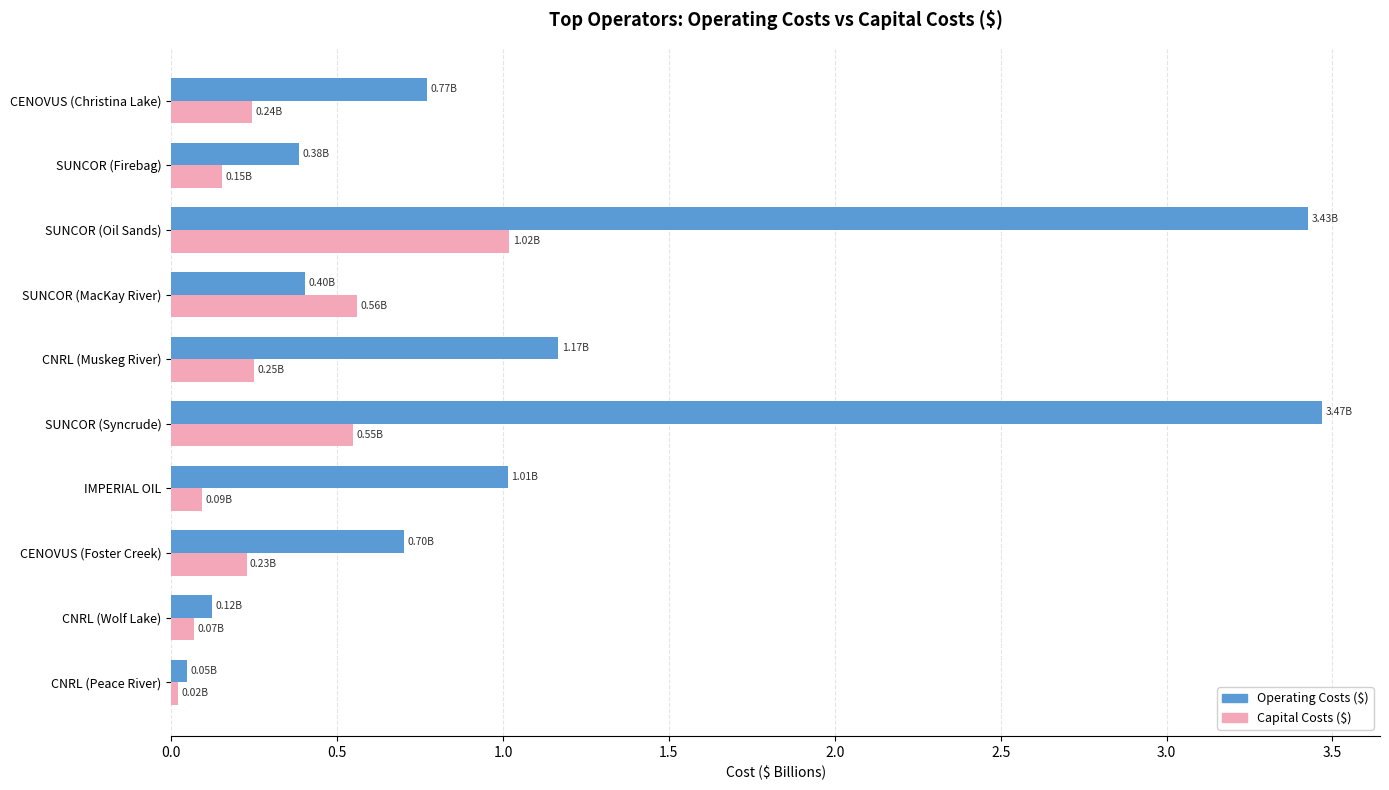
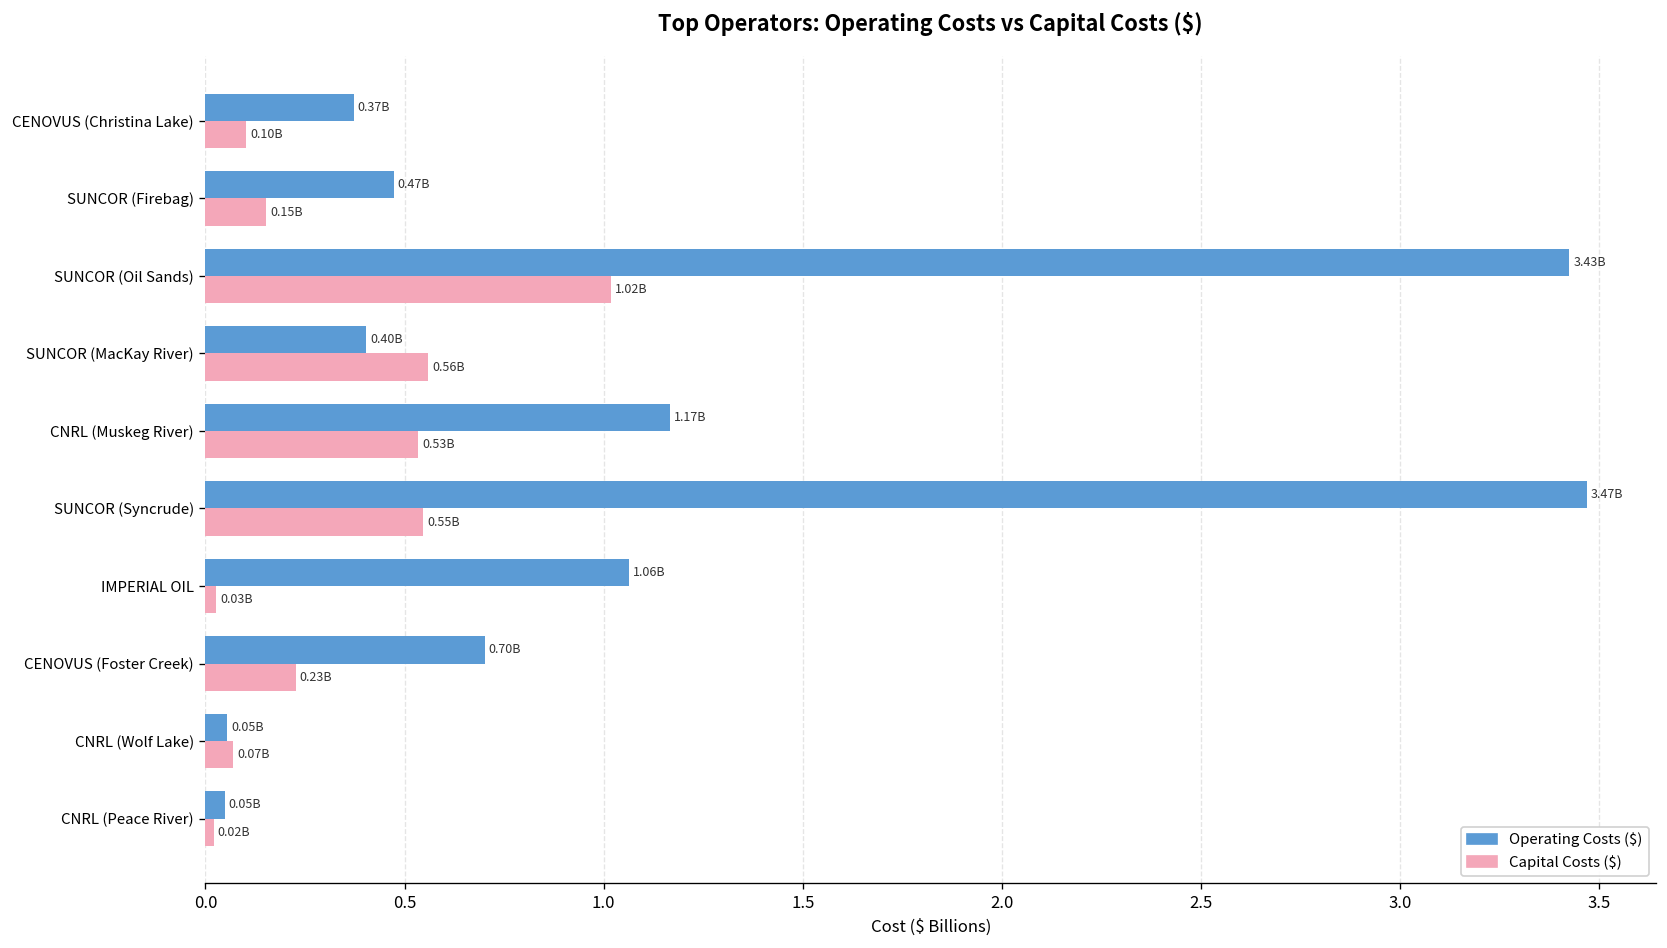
  {
    "Operating Costs ($)": {
-     "CENOVUS (Christina Lake)": "0.77B",
-     "SUNCOR (Firebag)": "0.38B",
+     "CENOVUS (Christina Lake)": "0.37B",
+     "SUNCOR (Firebag)": "0.47B",
      "SUNCOR (Oil Sands)": "3.43B",
      "SUNCOR (MacKay River)": "0.40B",
      "CNRL (Muskeg River)": "1.17B",
      "SUNCOR (Syncrude)": "3.47B",
-     "IMPERIAL OIL": "1.01B",
+     "IMPERIAL OIL": "1.06B",
      "CENOVUS (Foster Creek)": "0.70B",
-     "CNRL (Wolf Lake)": "0.12B",
+     "CNRL (Wolf Lake)": "0.05B",
      "CNRL (Peace River)": "0.05B"
    },
    "Capital Costs ($)": {
-     "CENOVUS (Christina Lake)": "0.24B",
+     "CENOVUS (Christina Lake)": "0.10B",
      "SUNCOR (Firebag)": "0.15B",
      "SUNCOR (Oil Sands)": "1.02B",
      "SUNCOR (MacKay River)": "0.56B",
-     "CNRL (Muskeg River)": "0.25B",
+     "CNRL (Muskeg River)": "0.53B",
      "SUNCOR (Syncrude)": "0.55B",
-     "IMPERIAL OIL": "0.09B",
+     "IMPERIAL OIL": "0.03B",
      "CENOVUS (Foster Creek)": "0.23B",
      "CNRL (Wolf Lake)": "0.07B",
      "CNRL (Peace River)": "0.02B"
    }
  }
